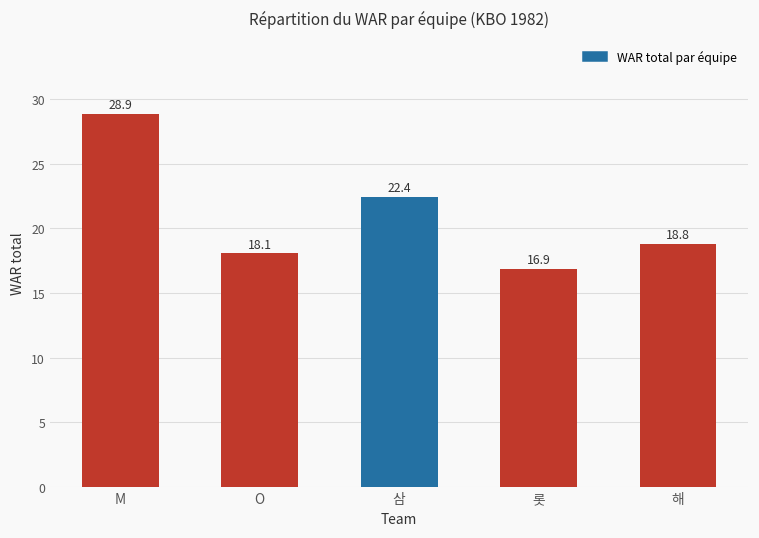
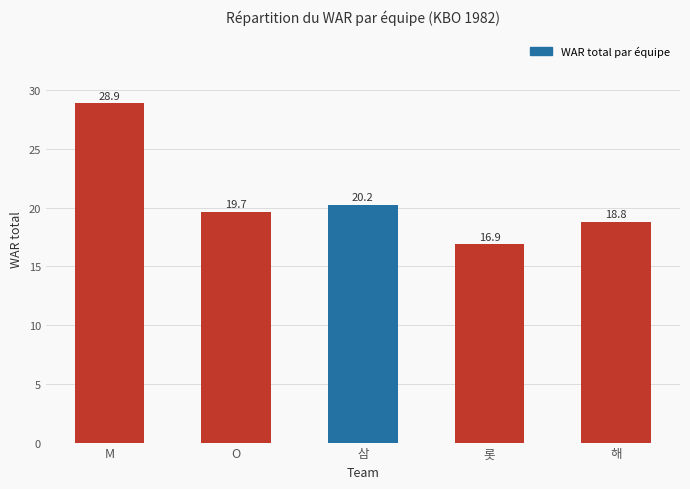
  {
    "M": 28.9,
-   "O": 18.1,
-   "삼": 22.4,
+   "O": 19.7,
+   "삼": 20.2,
    "롯": 16.9,
    "해": 18.8
  }
